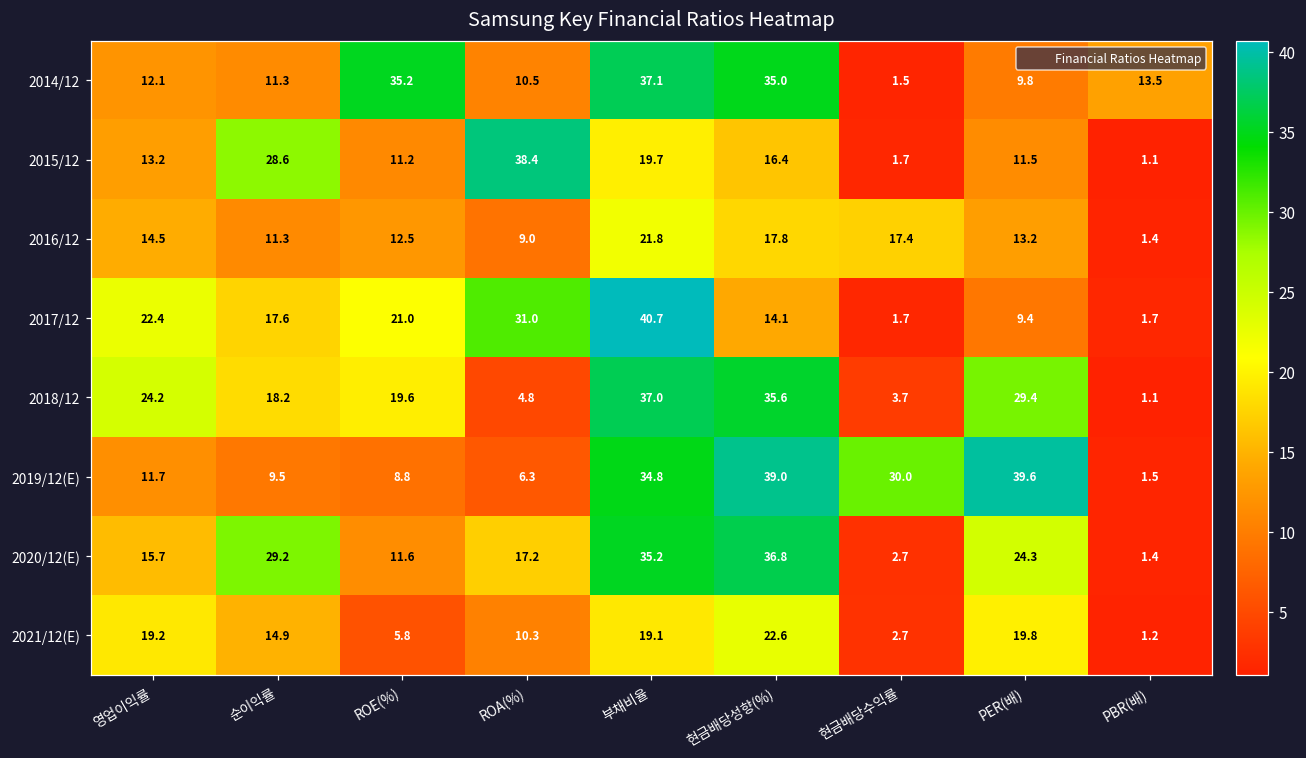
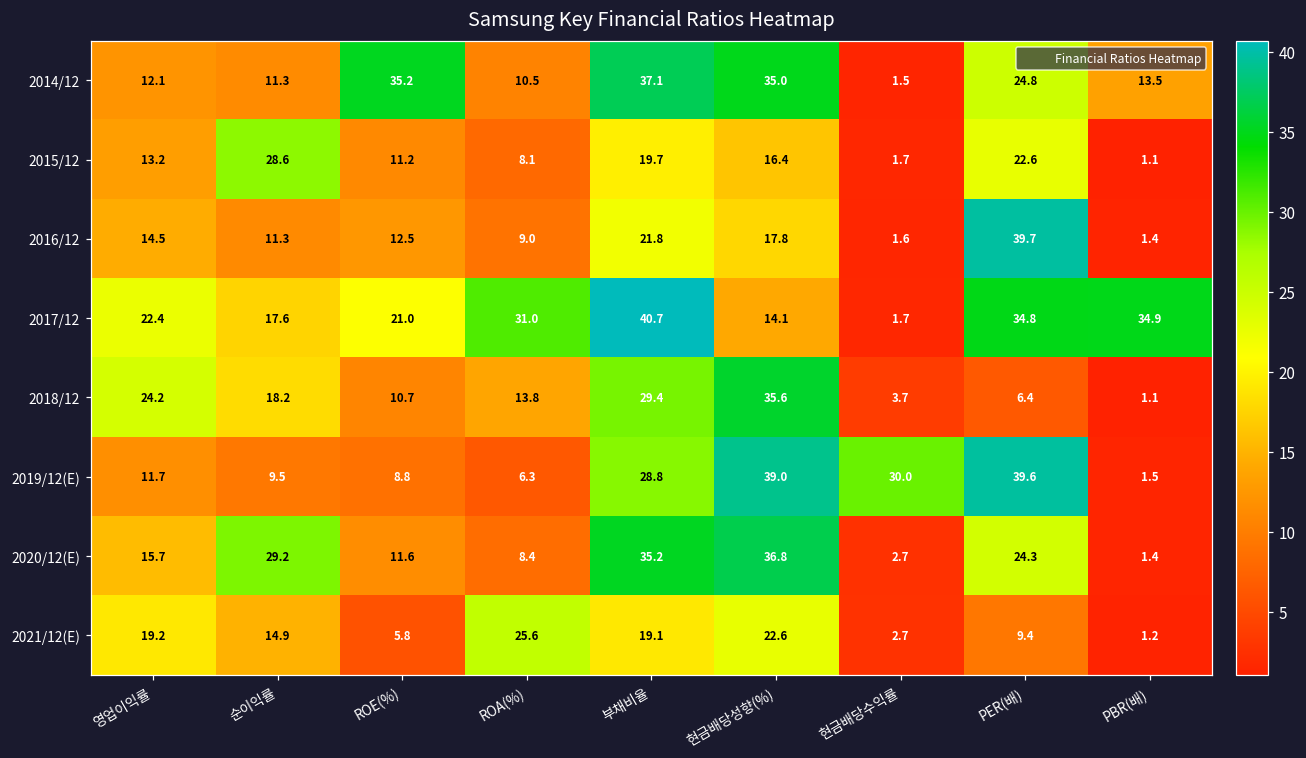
  {
    "2014/12": {
      "영업이익률": 12.1,
      "순이익률": 11.3,
      "ROE(%)": 35.2,
      "ROA(%)": 10.5,
      "부채비율": 37.1,
      "현금배당성향(%)": 35.0,
      "현금배당수익률": 1.5,
-     "PER(배)": 9.8,
+     "PER(배)": 24.8,
      "PBR(배)": 13.5
    },
    "2015/12": {
      "영업이익률": 13.2,
      "순이익률": 28.6,
      "ROE(%)": 11.2,
-     "ROA(%)": 38.4,
+     "ROA(%)": 8.1,
      "부채비율": 19.7,
      "현금배당성향(%)": 16.4,
      "현금배당수익률": 1.7,
-     "PER(배)": 11.5,
+     "PER(배)": 22.6,
      "PBR(배)": 1.1
    },
    "2016/12": {
      "영업이익률": 14.5,
      "순이익률": 11.3,
      "ROE(%)": 12.5,
      "ROA(%)": 9.0,
      "부채비율": 21.8,
      "현금배당성향(%)": 17.8,
-     "현금배당수익률": 17.4,
-     "PER(배)": 13.2,
+     "현금배당수익률": 1.6,
+     "PER(배)": 39.7,
      "PBR(배)": 1.4
    },
    "2017/12": {
      "영업이익률": 22.4,
      "순이익률": 17.6,
      "ROE(%)": 21.0,
      "ROA(%)": 31.0,
      "부채비율": 40.7,
      "현금배당성향(%)": 14.1,
      "현금배당수익률": 1.7,
-     "PER(배)": 9.4,
-     "PBR(배)": 1.7
+     "PER(배)": 34.8,
+     "PBR(배)": 34.9
    },
    "2018/12": {
      "영업이익률": 24.2,
      "순이익률": 18.2,
-     "ROE(%)": 19.6,
-     "ROA(%)": 4.8,
-     "부채비율": 37.0,
+     "ROE(%)": 10.7,
+     "ROA(%)": 13.8,
+     "부채비율": 29.4,
      "현금배당성향(%)": 35.6,
      "현금배당수익률": 3.7,
-     "PER(배)": 29.4,
+     "PER(배)": 6.4,
      "PBR(배)": 1.1
    },
    "2019/12(E)": {
      "영업이익률": 11.7,
      "순이익률": 9.5,
      "ROE(%)": 8.8,
      "ROA(%)": 6.3,
-     "부채비율": 34.8,
+     "부채비율": 28.8,
      "현금배당성향(%)": 39.0,
      "현금배당수익률": 30.0,
      "PER(배)": 39.6,
      "PBR(배)": 1.5
    },
    "2020/12(E)": {
      "영업이익률": 15.7,
      "순이익률": 29.2,
      "ROE(%)": 11.6,
-     "ROA(%)": 17.2,
+     "ROA(%)": 8.4,
      "부채비율": 35.2,
      "현금배당성향(%)": 36.8,
      "현금배당수익률": 2.7,
      "PER(배)": 24.3,
      "PBR(배)": 1.4
    },
    "2021/12(E)": {
      "영업이익률": 19.2,
      "순이익률": 14.9,
      "ROE(%)": 5.8,
-     "ROA(%)": 10.3,
+     "ROA(%)": 25.6,
      "부채비율": 19.1,
      "현금배당성향(%)": 22.6,
      "현금배당수익률": 2.7,
-     "PER(배)": 19.8,
+     "PER(배)": 9.4,
      "PBR(배)": 1.2
    }
  }
